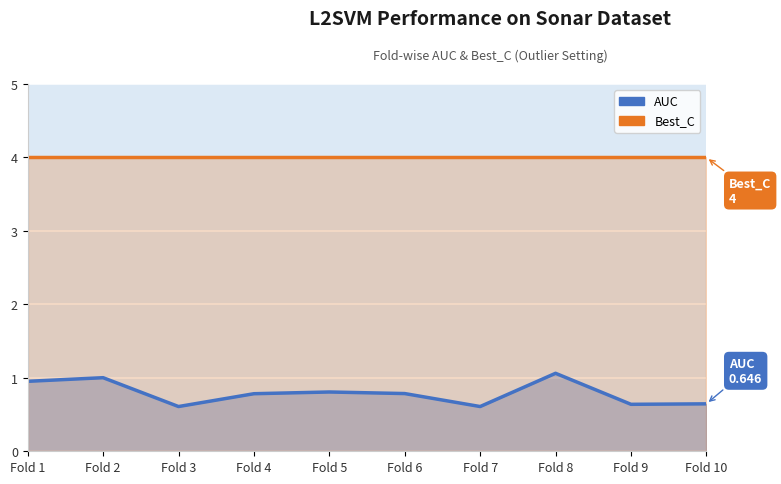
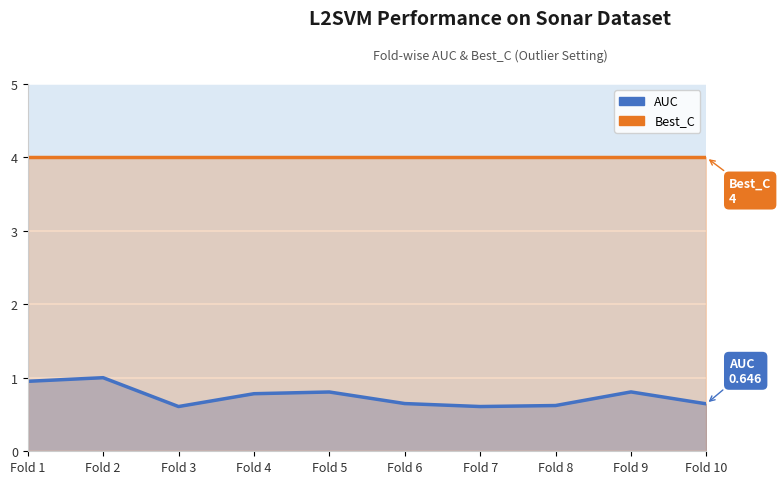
  {
    "AUC": {
      "Fold 1": 1.0,
      "Fold 2": 1.0,
      "Fold 3": 0.6,
      "Fold 4": 0.8,
      "Fold 5": 0.8,
-     "Fold 6": 0.8,
+     "Fold 6": 0.6,
      "Fold 7": 0.6,
-     "Fold 8": 1.1,
-     "Fold 9": 0.6
+     "Fold 8": 0.6,
+     "Fold 9": 0.8
    },
    "Best_C": {
      "Fold 1": 4.0,
      "Fold 2": 4.0,
      "Fold 3": 4.0,
      "Fold 4": 4.0,
      "Fold 5": 4.0,
      "Fold 6": 4.0,
      "Fold 7": 4.0,
      "Fold 8": 4.0,
      "Fold 9": 4.0
    }
  }
